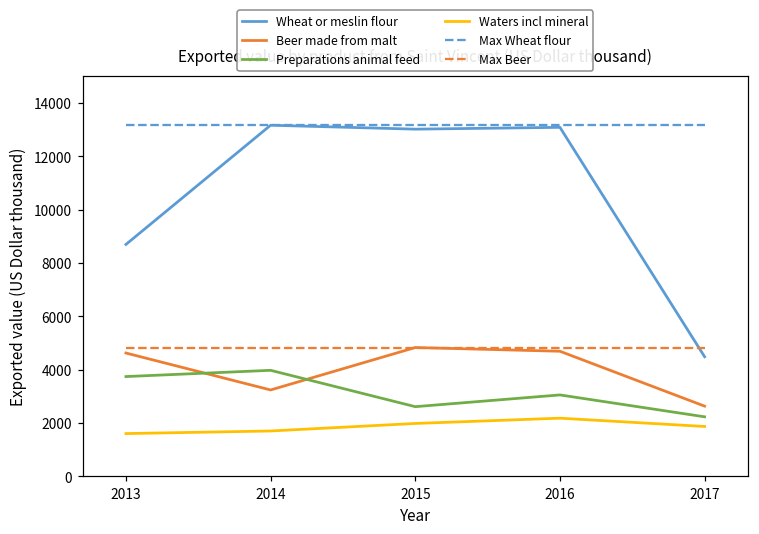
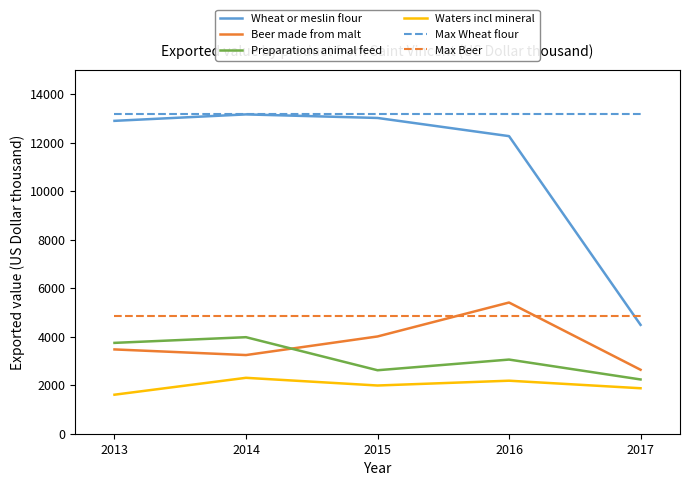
  {
    "Wheat or meslin flour": {
-     "2013": 8700,
+     "2013": 12900,
      "2014": 13200,
      "2015": 13000,
-     "2016": 13100,
+     "2016": 12300,
      "2017": 4500
    },
    "Beer made from malt": {
-     "2013": 4600,
+     "2013": 3500,
      "2014": 3200,
-     "2015": 4800,
-     "2016": 4700,
+     "2015": 4000,
+     "2016": 5400,
      "2017": 2600
    },
    "Preparations animal feed": {
      "2013": 3700,
      "2014": 4000,
      "2015": 2600,
      "2016": 3100,
      "2017": 2200
    },
    "Waters incl mineral": {
      "2013": 1600,
-     "2014": 1700,
+     "2014": 2300,
      "2015": 2000,
      "2016": 2200,
      "2017": 1900
    }
  }
